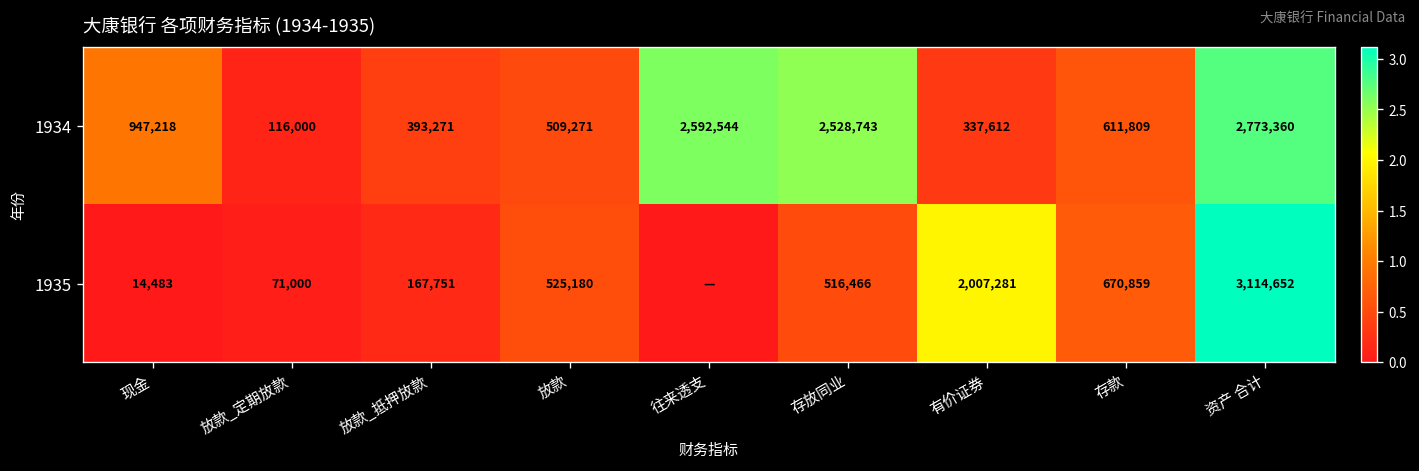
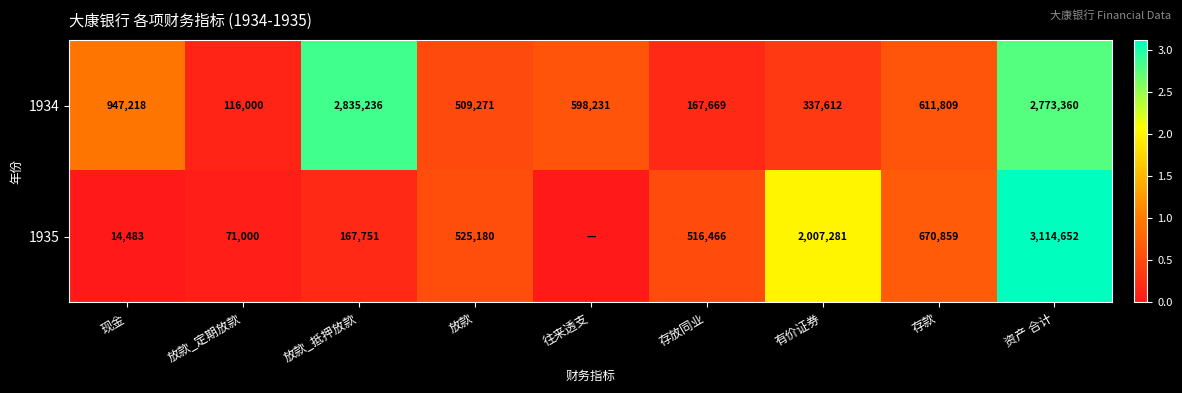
  {
    "1934": {
      "现金": "947,218",
      "放款_定期放款": "116,000",
-     "放款_抵押放款": "393,271",
+     "放款_抵押放款": "2,835,236",
      "放款": "509,271",
-     "往来透支": "2,592,544",
-     "存放同业": "2,528,743",
+     "往来透支": "598,231",
+     "存放同业": "167,669",
      "有价证券": "337,612",
      "存款": "611,809",
      "资产 合计": "2,773,360"
    },
    "1935": {
      "现金": "14,483",
      "放款_定期放款": "71,000",
      "放款_抵押放款": "167,751",
      "放款": "525,180",
      "存放同业": "516,466",
      "有价证券": "2,007,281",
      "存款": "670,859",
      "资产 合计": "3,114,652"
    }
  }
